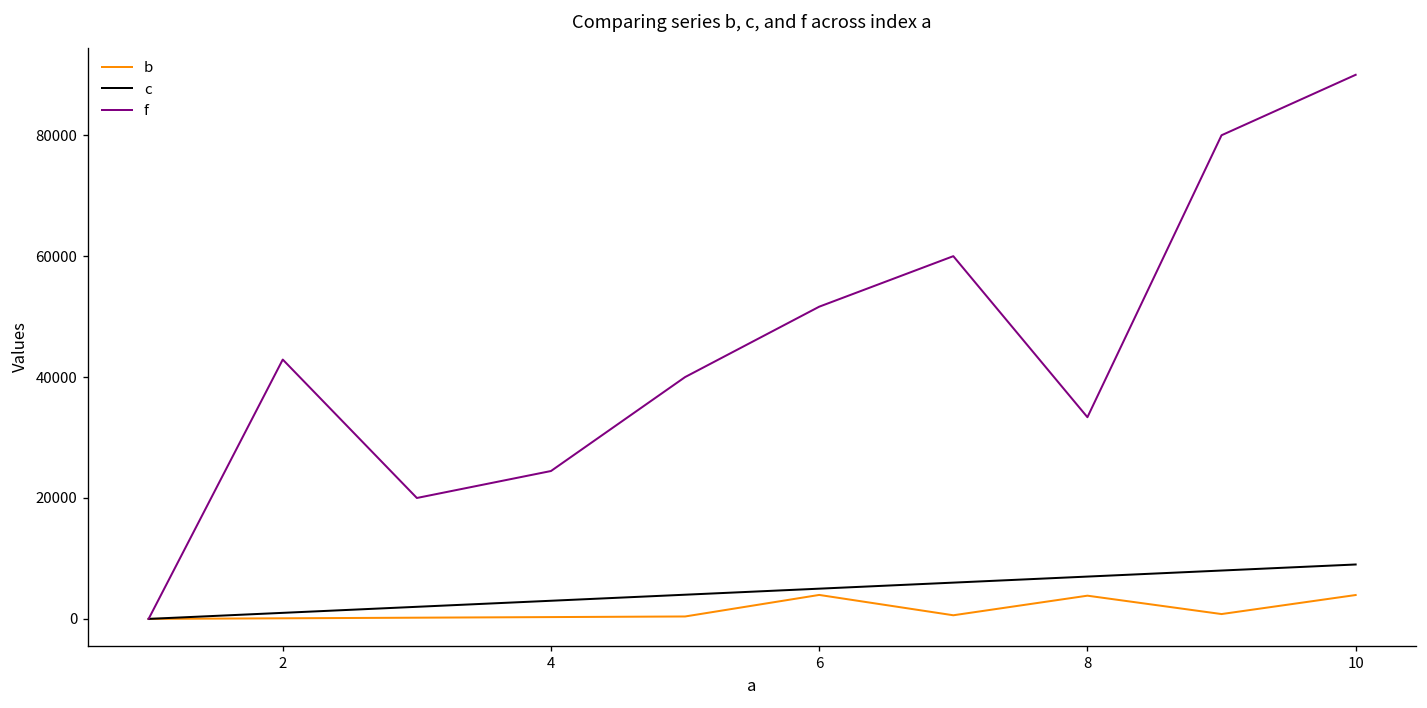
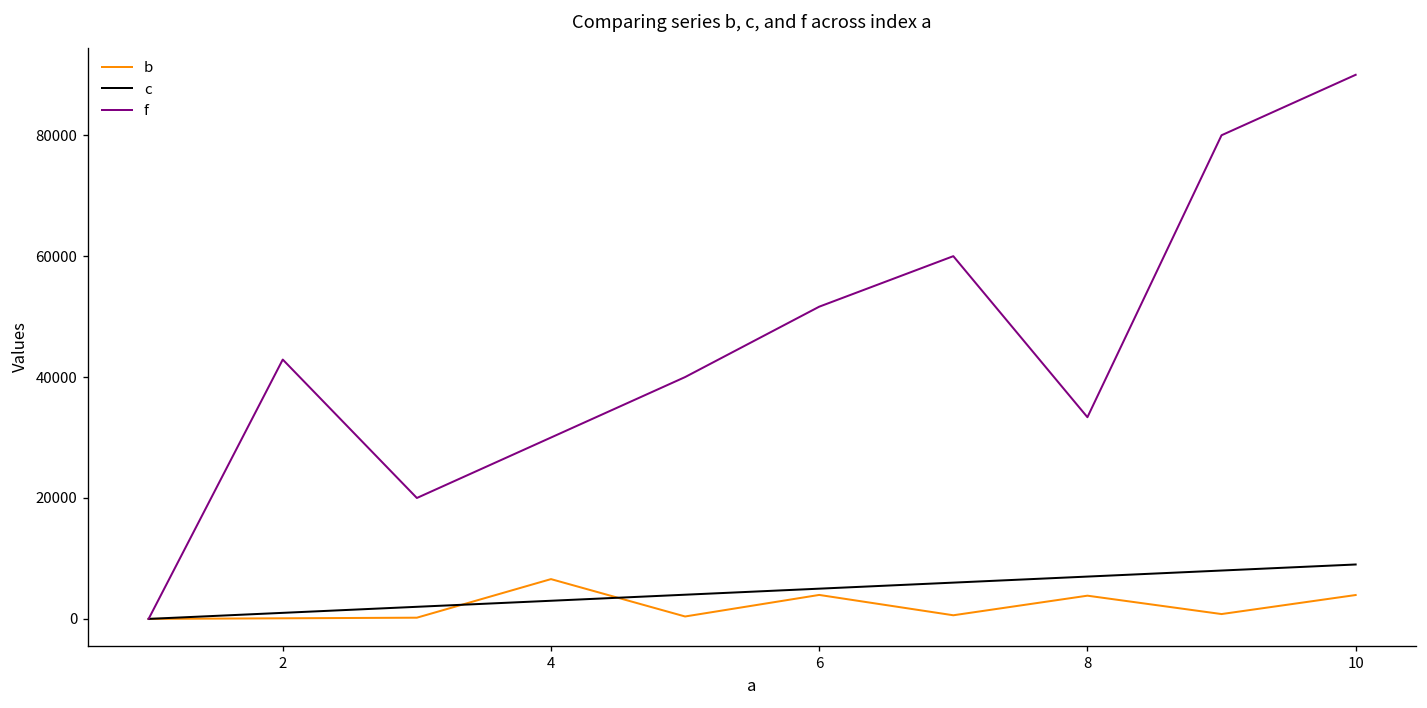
  {
    "b": {
      "2": 0,
-     "4": 0,
+     "4": 7000,
      "6": 4000,
      "8": 4000,
      "10": 4000
    },
    "c": {
      "2": 1000,
      "4": 3000,
      "6": 5000,
      "8": 7000,
      "10": 9000
    },
    "f": {
      "2": 43000,
-     "4": 24000,
+     "4": 30000,
      "6": 52000,
      "8": 33000,
      "10": 90000
    }
  }
